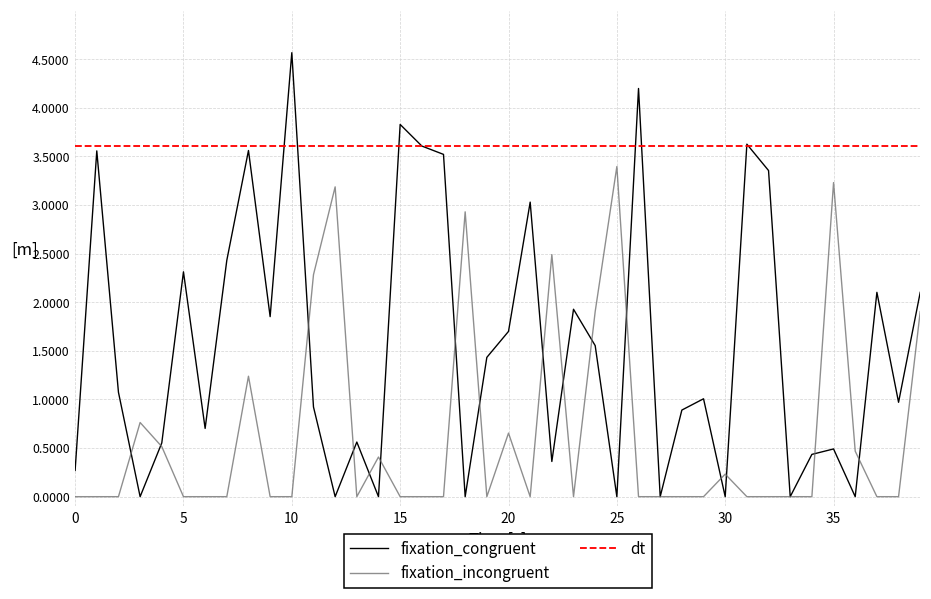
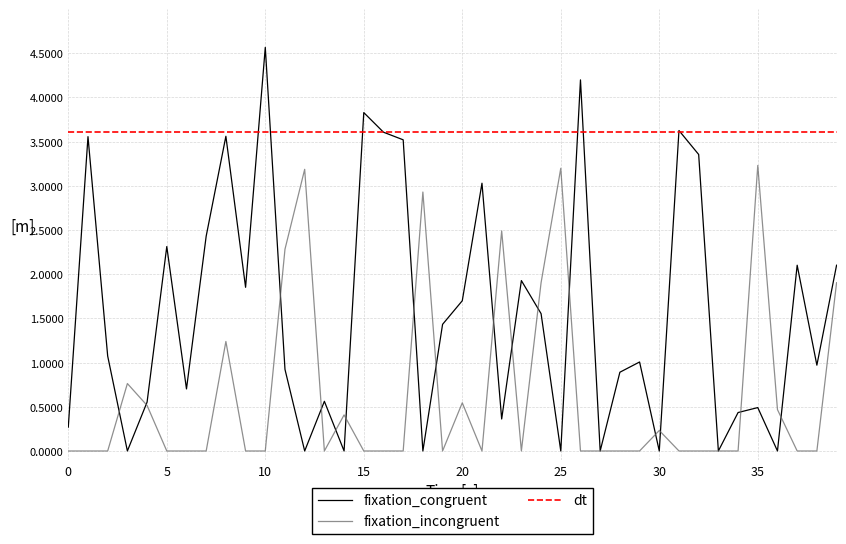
  {
    "fixation_congruent": {
      "0": 0.3,
      "5": 2.3,
      "10": 4.6,
      "15": 3.8,
      "20": 1.7,
      "25": 0.0,
      "30": 0.0,
      "35": 0.5
    },
    "fixation_incongruent": {
      "0": 0.0,
      "5": 0.0,
      "10": 0.0,
      "15": 0.0,
-     "20": 0.7,
-     "25": 3.4,
+     "20": 0.5,
+     "25": 3.2,
      "30": 0.2,
      "35": 3.2
    }
  }
